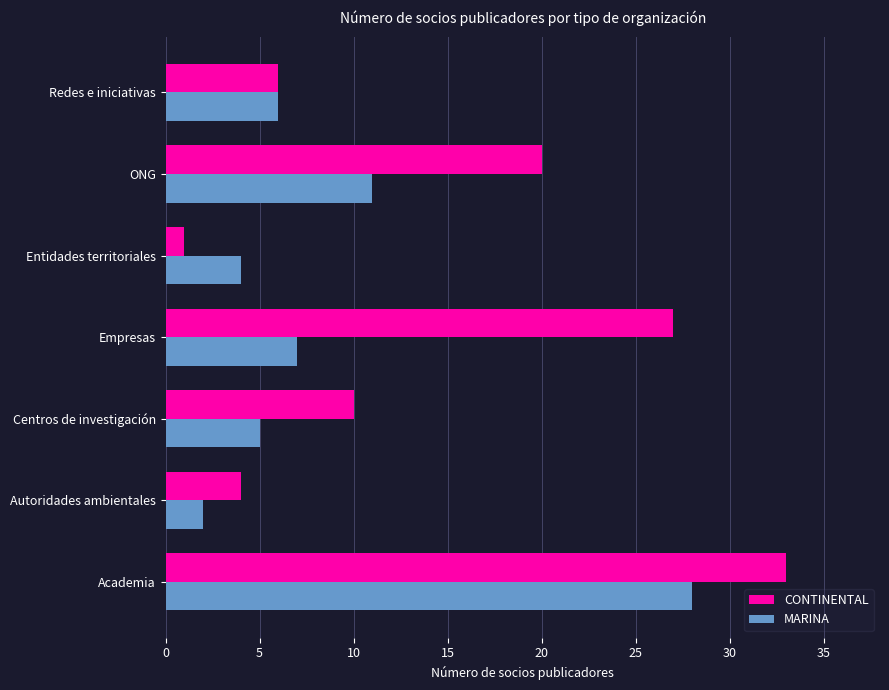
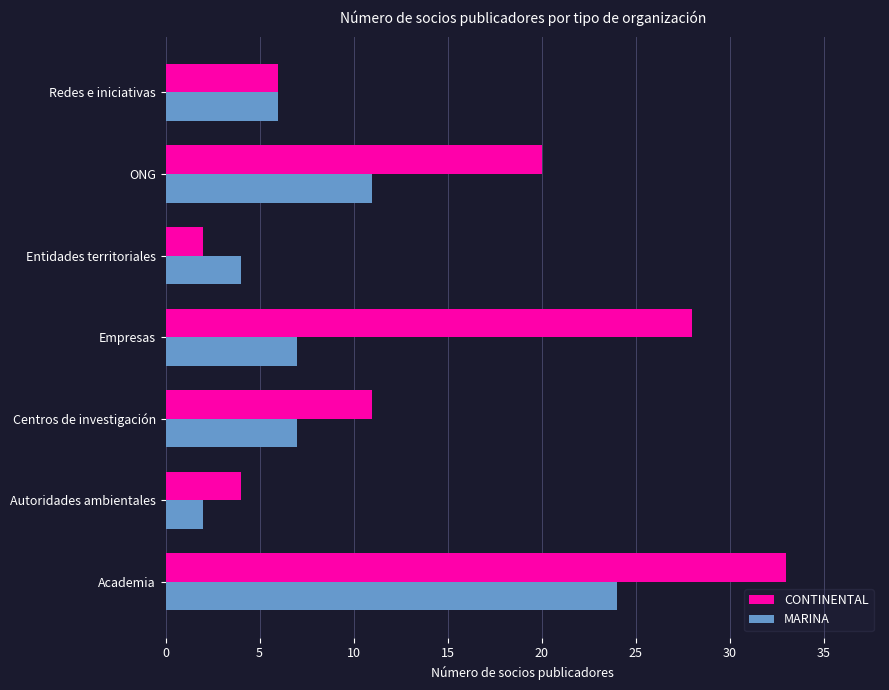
  {
    "CONTINENTAL": {
      "Redes e iniciativas": 6,
      "ONG": 20,
-     "Entidades territoriales": 1,
-     "Empresas": 27,
-     "Centros de investigación": 10,
+     "Entidades territoriales": 2,
+     "Empresas": 28,
+     "Centros de investigación": 11,
      "Autoridades ambientales": 4,
      "Academia": 33
    },
    "MARINA": {
      "Redes e iniciativas": 6,
      "ONG": 11,
      "Entidades territoriales": 4,
      "Empresas": 7,
-     "Centros de investigación": 5,
+     "Centros de investigación": 7,
      "Autoridades ambientales": 2,
-     "Academia": 28
+     "Academia": 24
    }
  }
